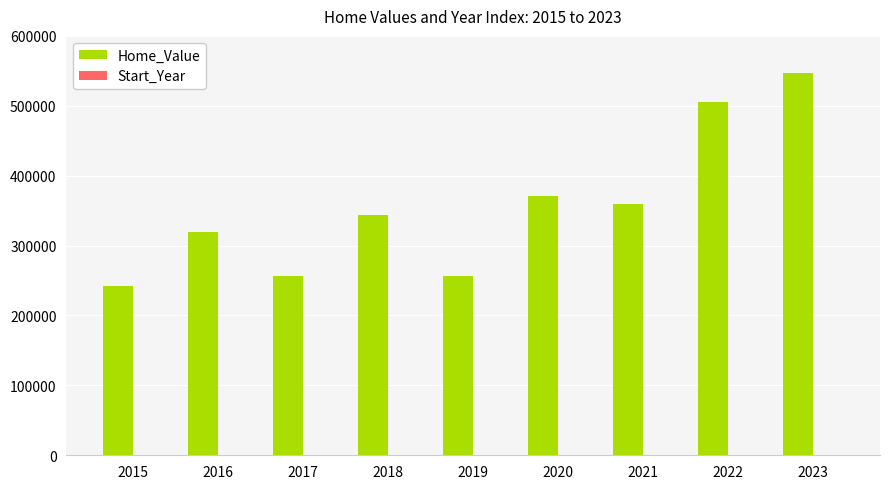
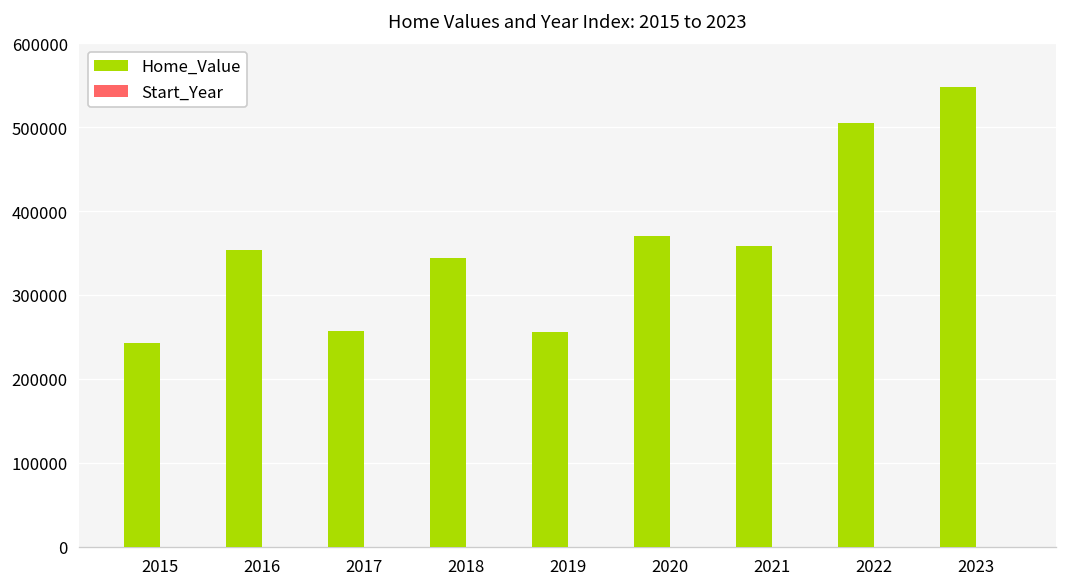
  {
    "Home_Value": {
      "2015": 240000,
-     "2016": 320000,
+     "2016": 350000,
      "2017": 260000,
      "2018": 340000,
      "2019": 260000,
      "2020": 370000,
      "2021": 360000,
      "2022": 500000,
      "2023": 550000
    },
    "Start_Year": {
      "2015": 0
    }
  }
